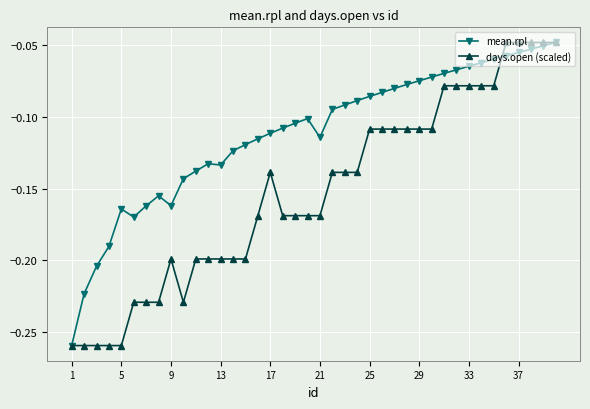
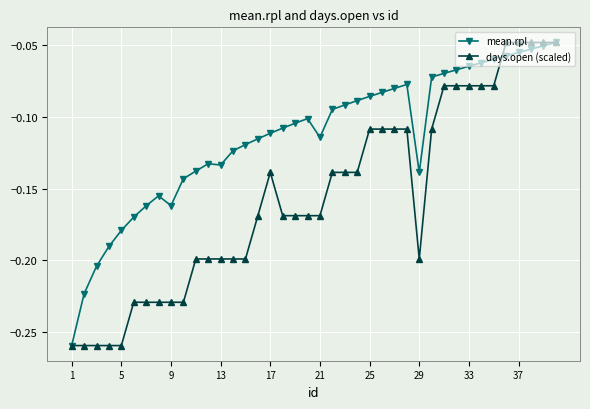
  {
    "mean.rpl": {
-     "5": -0.164,
+     "5": -0.179,
      "9": -0.162,
      "13": -0.134,
      "17": -0.111,
      "21": -0.114,
      "25": -0.086,
-     "29": -0.075,
+     "29": -0.139,
      "33": -0.065
    },
    "days.open (scaled)": {
      "5": -0.259,
-     "9": -0.199,
+     "9": -0.229,
      "13": -0.199,
      "17": -0.139,
      "21": -0.169,
      "25": -0.109,
-     "29": -0.109,
+     "29": -0.199,
      "33": -0.078
    }
  }
